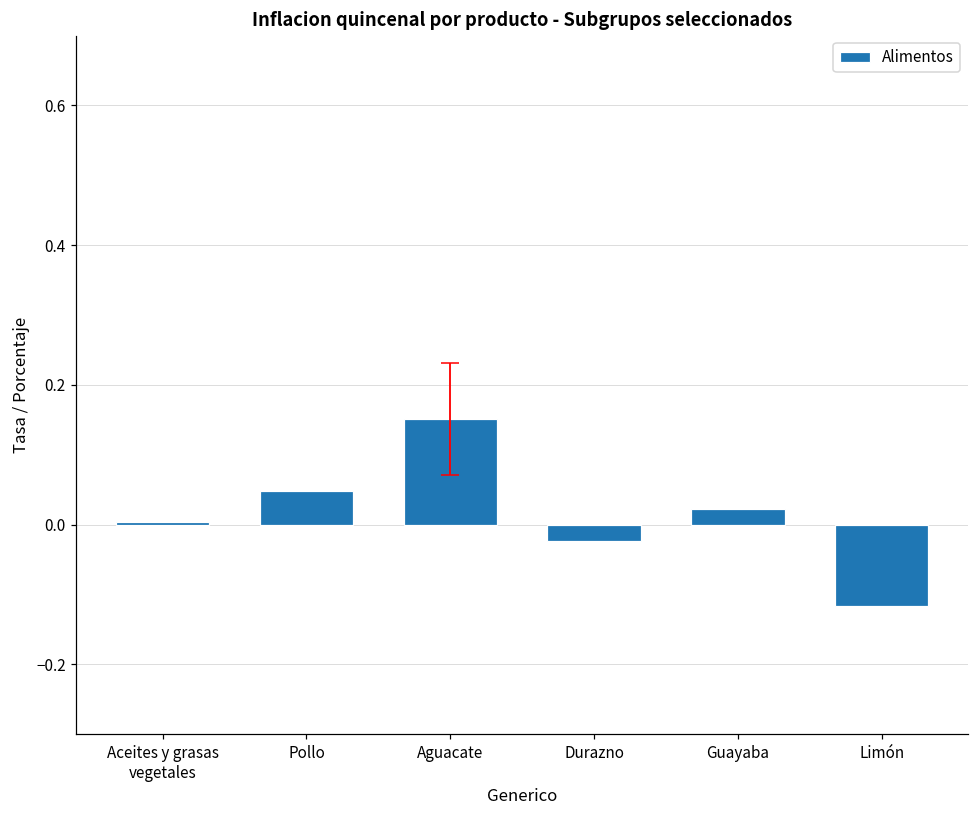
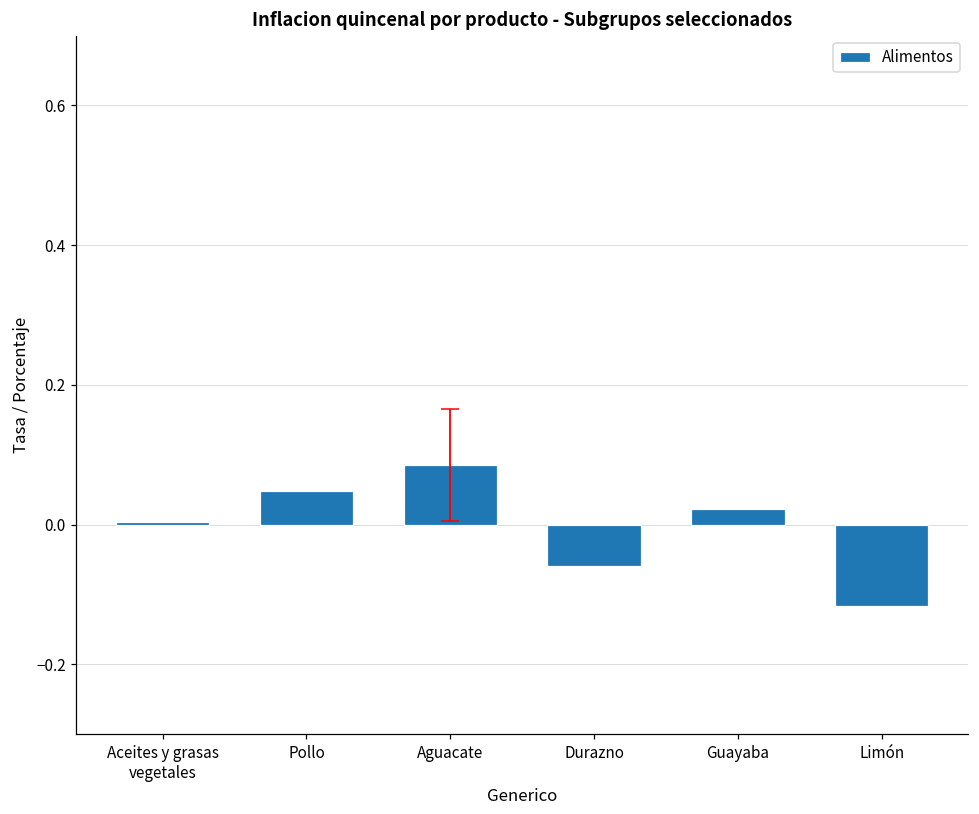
  {
    "Alimentos": {
      "Pollo": 0.05,
-     "Aguacate": 0.15,
-     "Durazno": -0.02,
+     "Aguacate": 0.09,
+     "Durazno": -0.06,
      "Guayaba": 0.02,
      "Limón": -0.12
    }
  }
